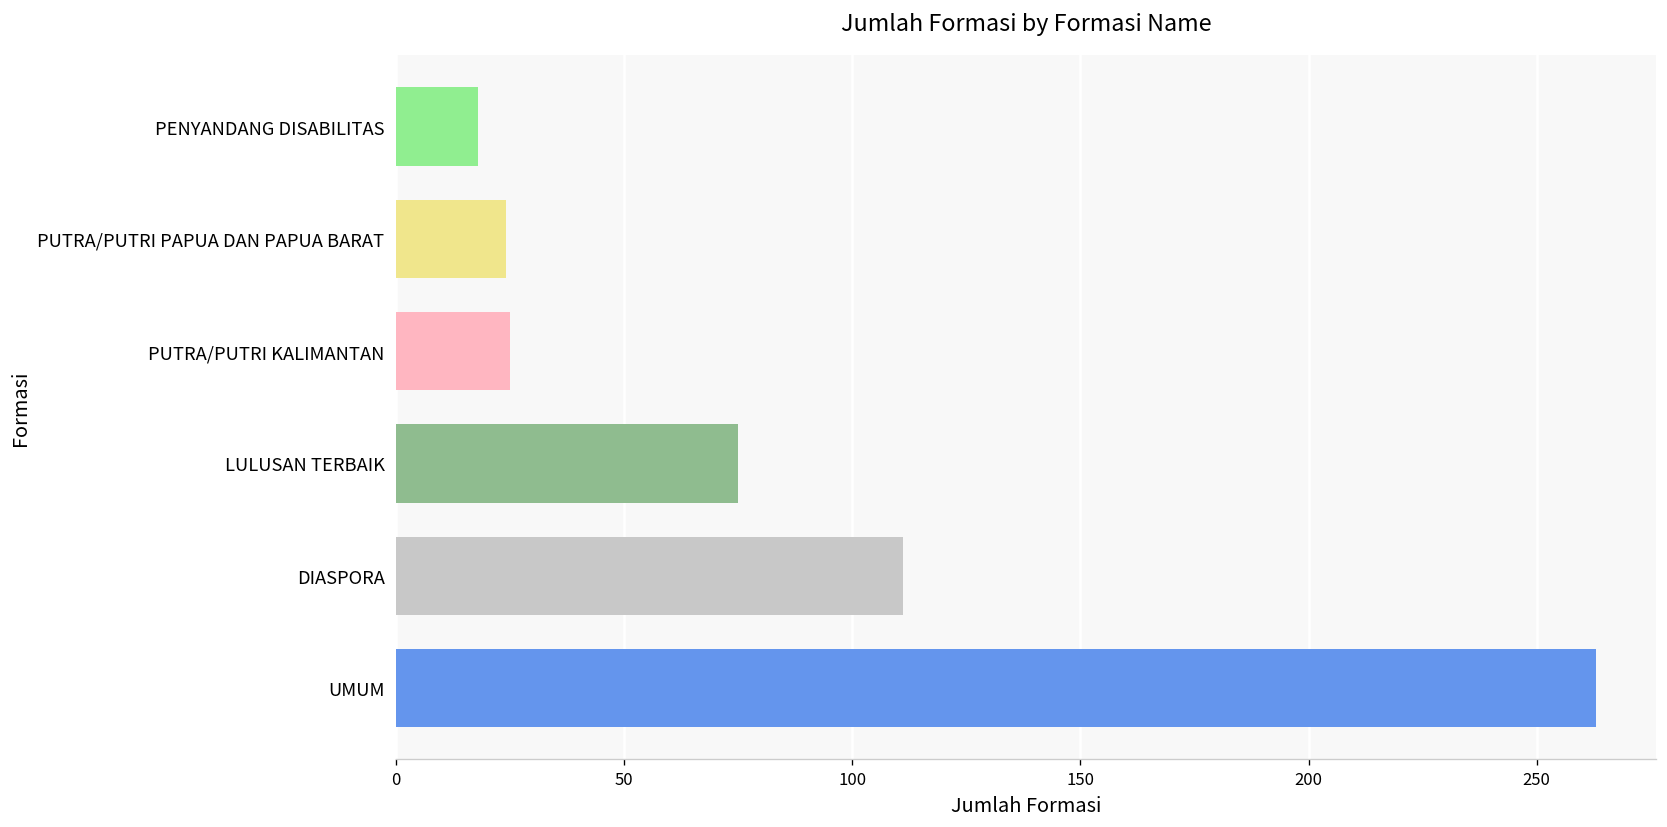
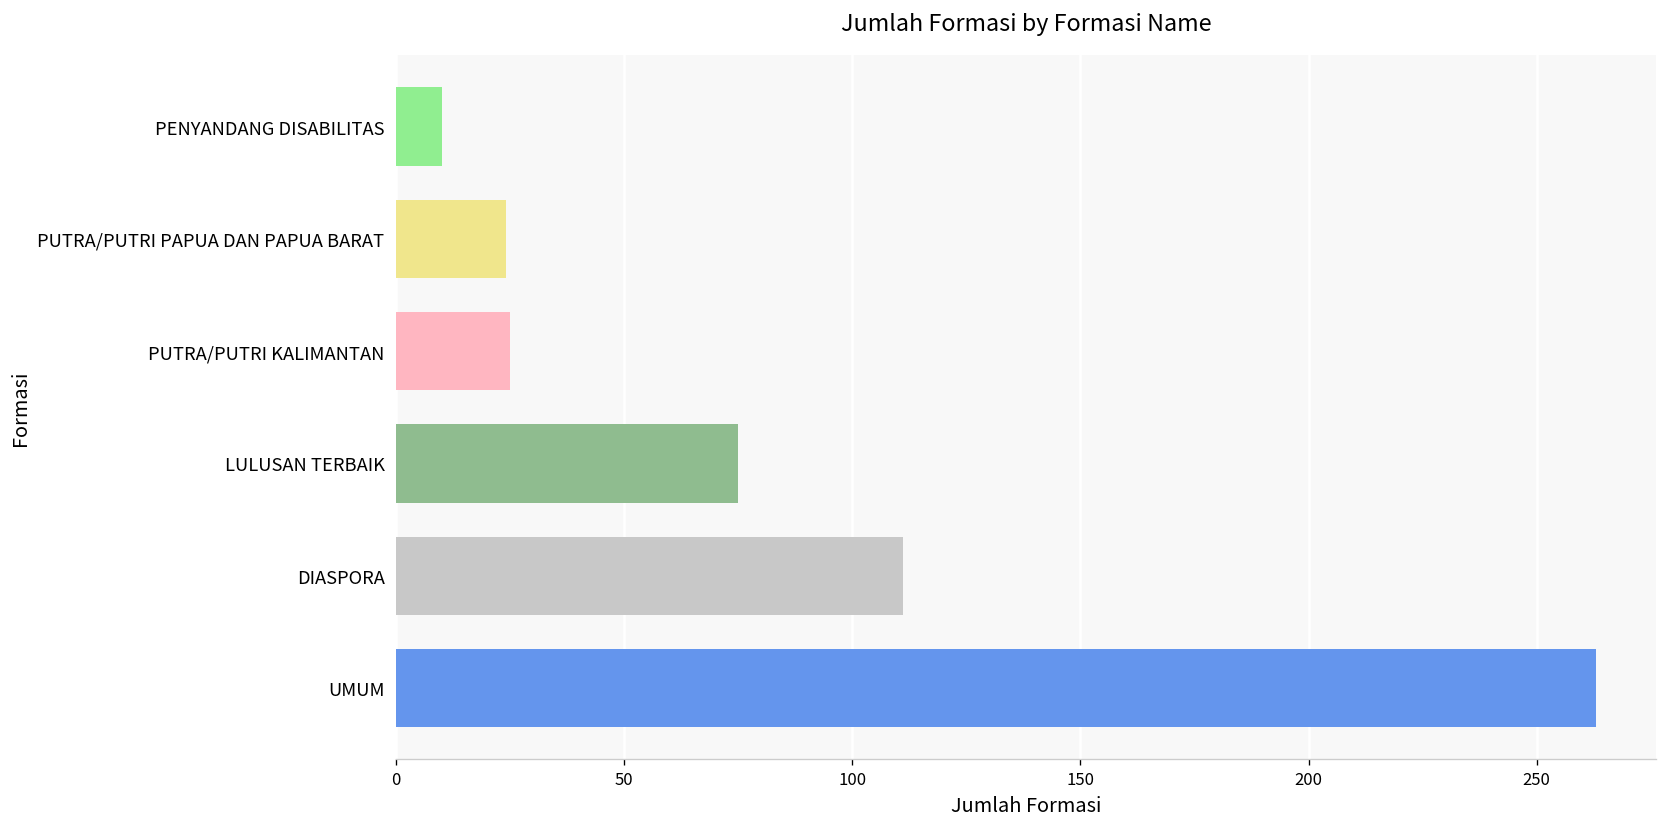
  {
-   "PENYANDANG DISABILITAS": 18,
+   "PENYANDANG DISABILITAS": 10,
    "PUTRA/PUTRI PAPUA DAN PAPUA BARAT": 24,
    "PUTRA/PUTRI KALIMANTAN": 25,
    "LULUSAN TERBAIK": 75,
    "DIASPORA": 111,
    "UMUM": 263
  }
